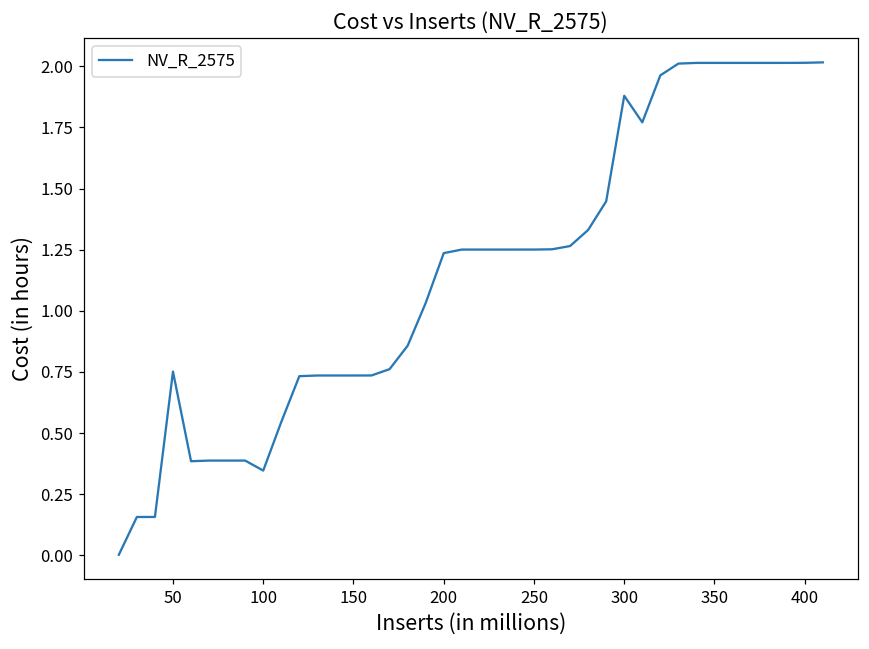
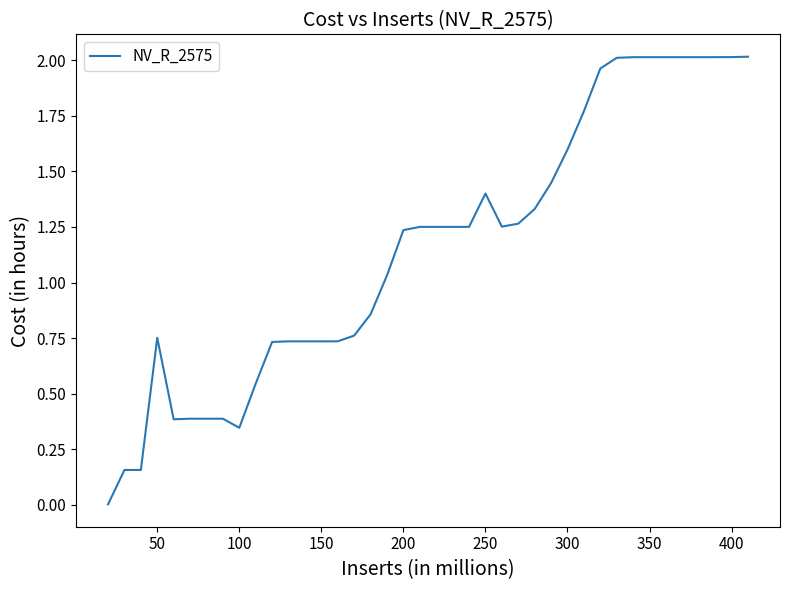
  {
    "50": 0.75,
    "100": 0.35,
    "150": 0.74,
    "200": 1.24,
-   "250": 1.25,
-   "300": 1.88,
+   "250": 1.40,
+   "300": 1.60,
    "350": 2.01,
    "400": 2.01
  }
